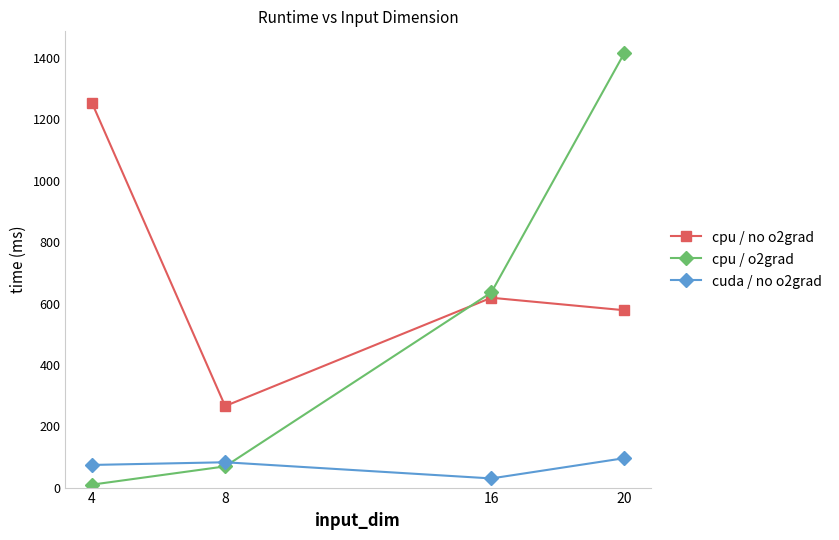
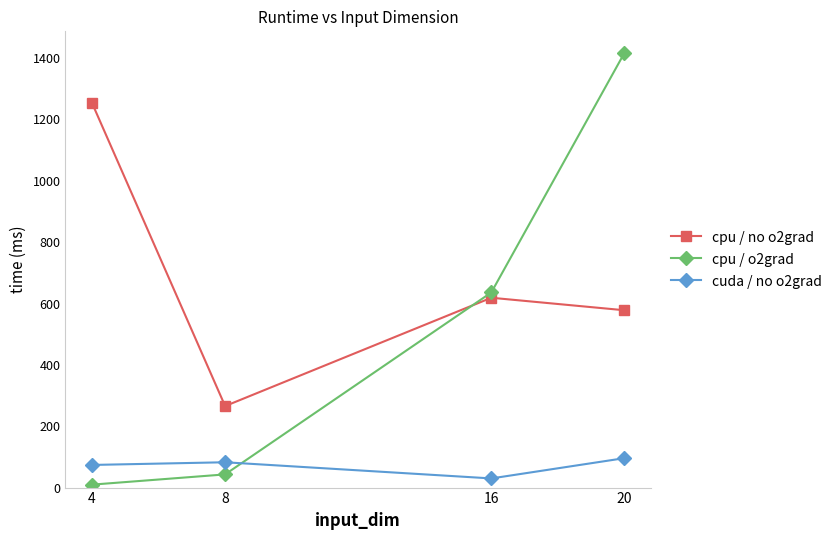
  {
    "cpu / no o2grad": {
      "4": 1250,
      "8": 270,
      "16": 620,
      "20": 580
    },
    "cpu / o2grad": {
      "4": 10,
-     "8": 70,
+     "8": 40,
      "16": 640,
      "20": 1420
    },
    "cuda / no o2grad": {
      "4": 70,
      "8": 80,
      "16": 30,
      "20": 100
    }
  }
